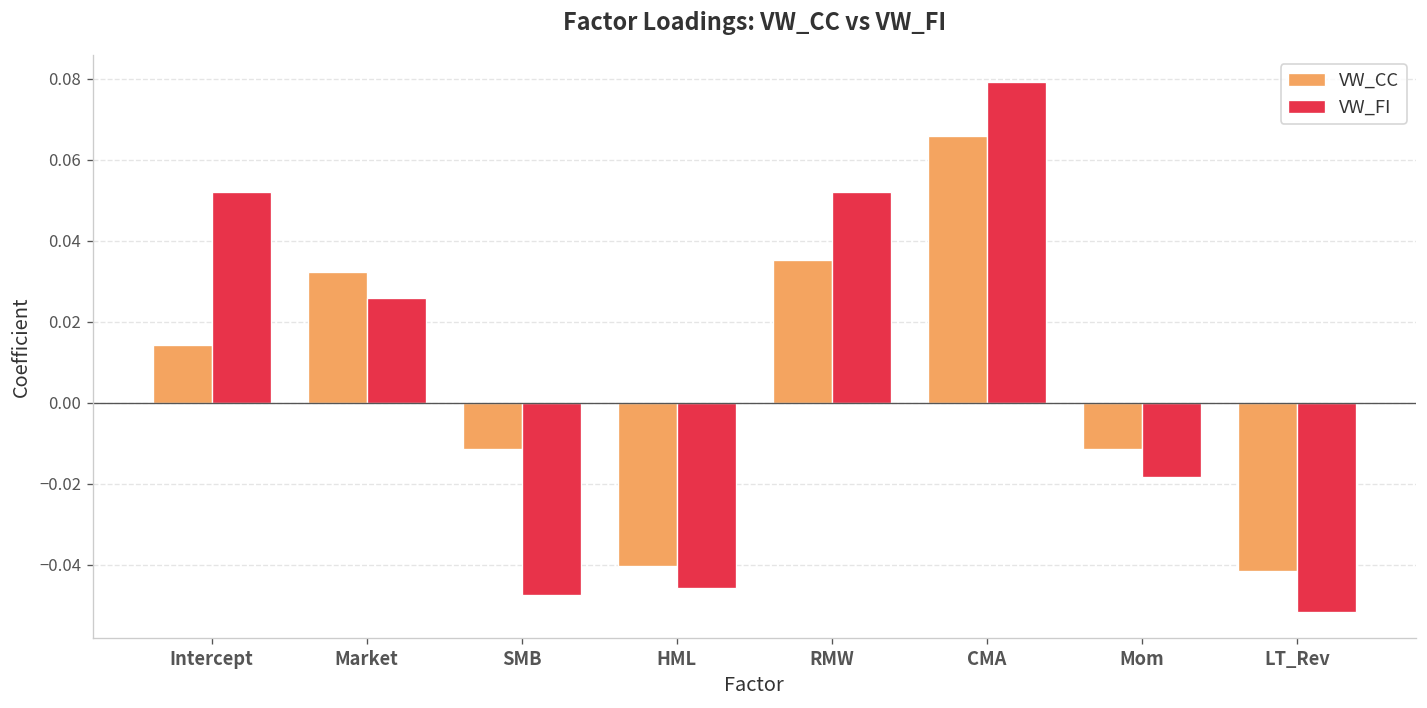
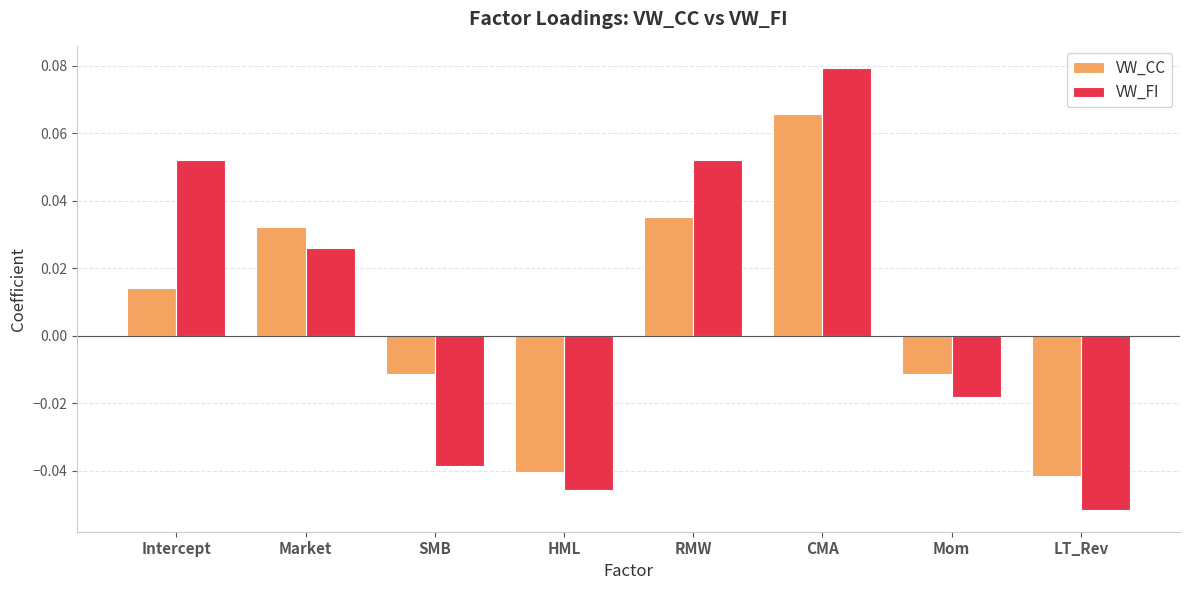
  {
    "VW_CC": {
      "Intercept": 0.014,
      "Market": 0.032,
      "SMB": -0.012,
      "HML": -0.040,
      "RMW": 0.035,
      "CMA": 0.066,
      "Mom": -0.011,
      "LT_Rev": -0.042
    },
    "VW_FI": {
      "Intercept": 0.052,
      "Market": 0.026,
-     "SMB": -0.048,
+     "SMB": -0.039,
      "HML": -0.046,
      "RMW": 0.052,
      "CMA": 0.079,
      "Mom": -0.018,
      "LT_Rev": -0.052
    }
  }
